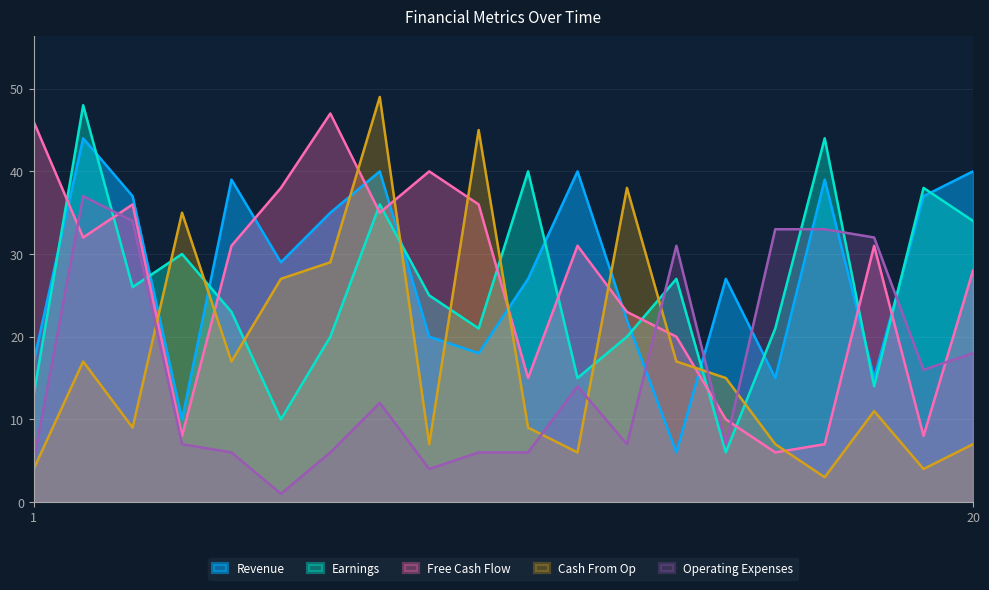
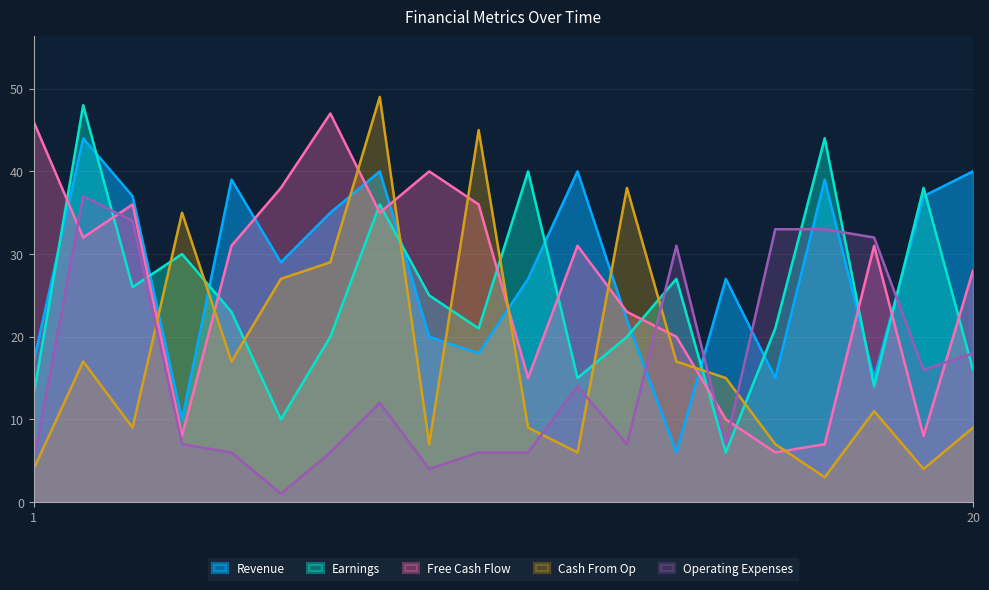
  {
    "Revenue": {
      "20": 40
    },
    "Earnings": {
-     "20": 34
+     "20": 16
    },
    "Free Cash Flow": {
      "20": 28
    },
    "Cash From Op": {
-     "20": 7
+     "20": 9
    },
    "Operating Expenses": {
      "20": 18
    }
  }
